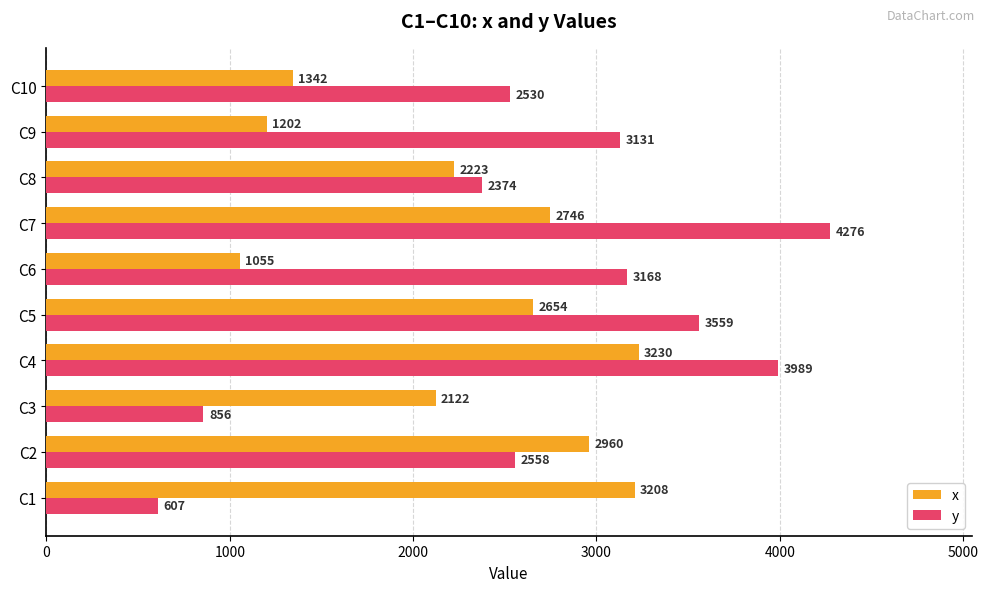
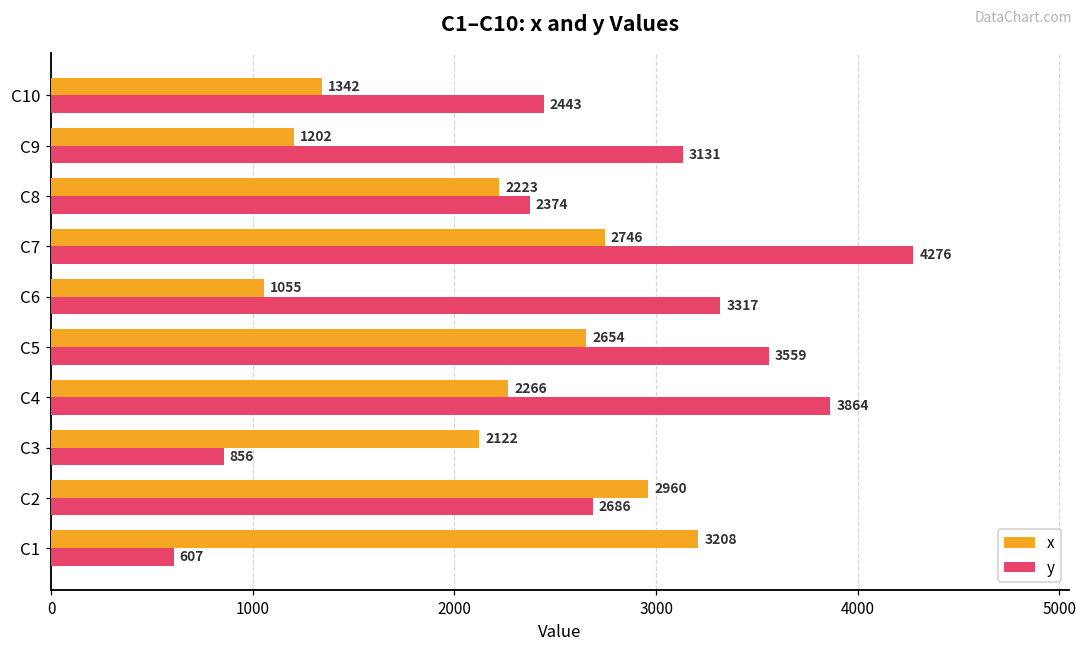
  {
    "x": {
      "C10": 1342,
      "C9": 1202,
      "C8": 2223,
      "C7": 2746,
      "C6": 1055,
      "C5": 2654,
-     "C4": 3230,
+     "C4": 2266,
      "C3": 2122,
      "C2": 2960,
      "C1": 3208
    },
    "y": {
-     "C10": 2530,
+     "C10": 2443,
      "C9": 3131,
      "C8": 2374,
      "C7": 4276,
-     "C6": 3168,
+     "C6": 3317,
      "C5": 3559,
-     "C4": 3989,
+     "C4": 3864,
      "C3": 856,
-     "C2": 2558,
+     "C2": 2686,
      "C1": 607
    }
  }
